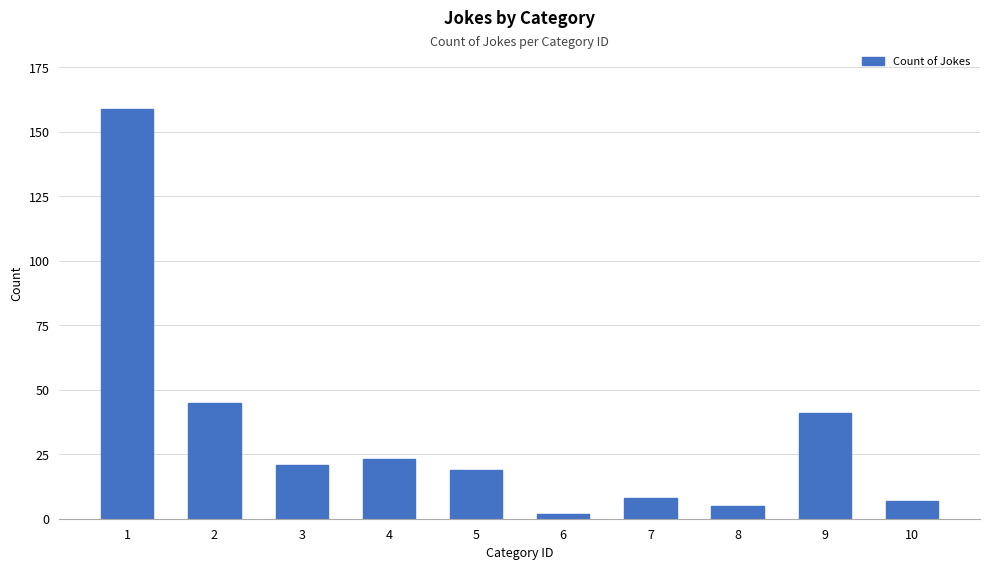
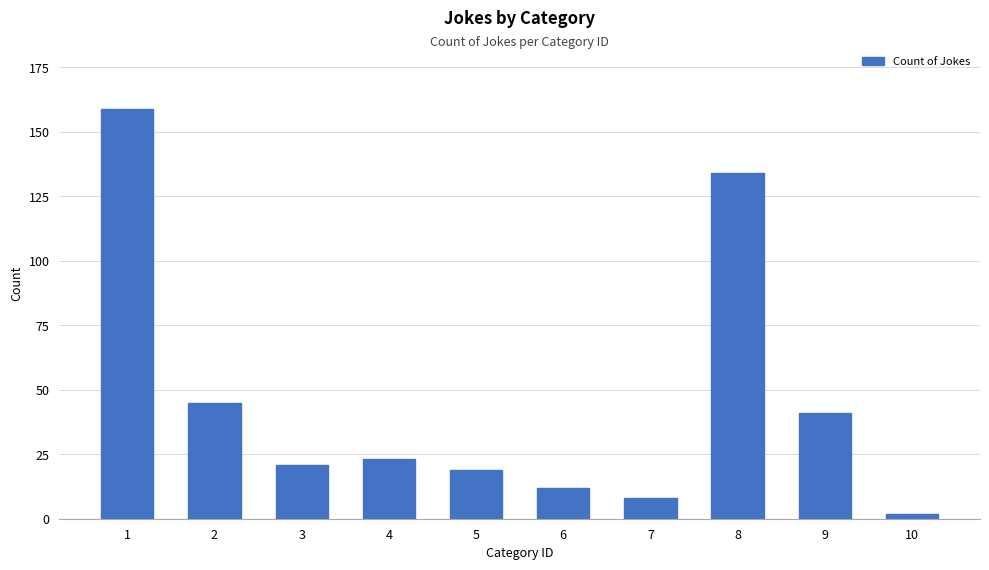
  {
    "1": 159,
    "2": 45,
    "3": 21,
    "4": 23,
    "5": 19,
-   "6": 2,
+   "6": 12,
    "7": 8,
-   "8": 5,
+   "8": 134,
    "9": 41,
-   "10": 7
+   "10": 2
  }
